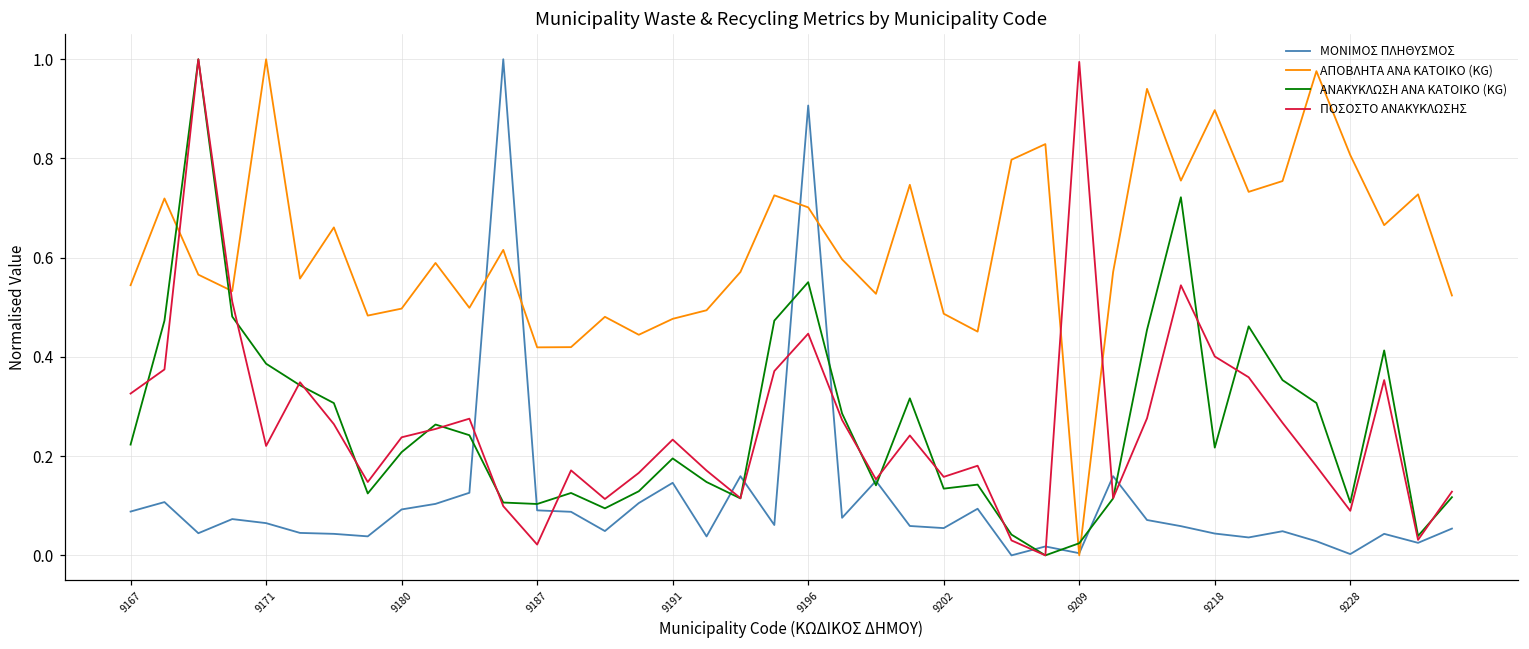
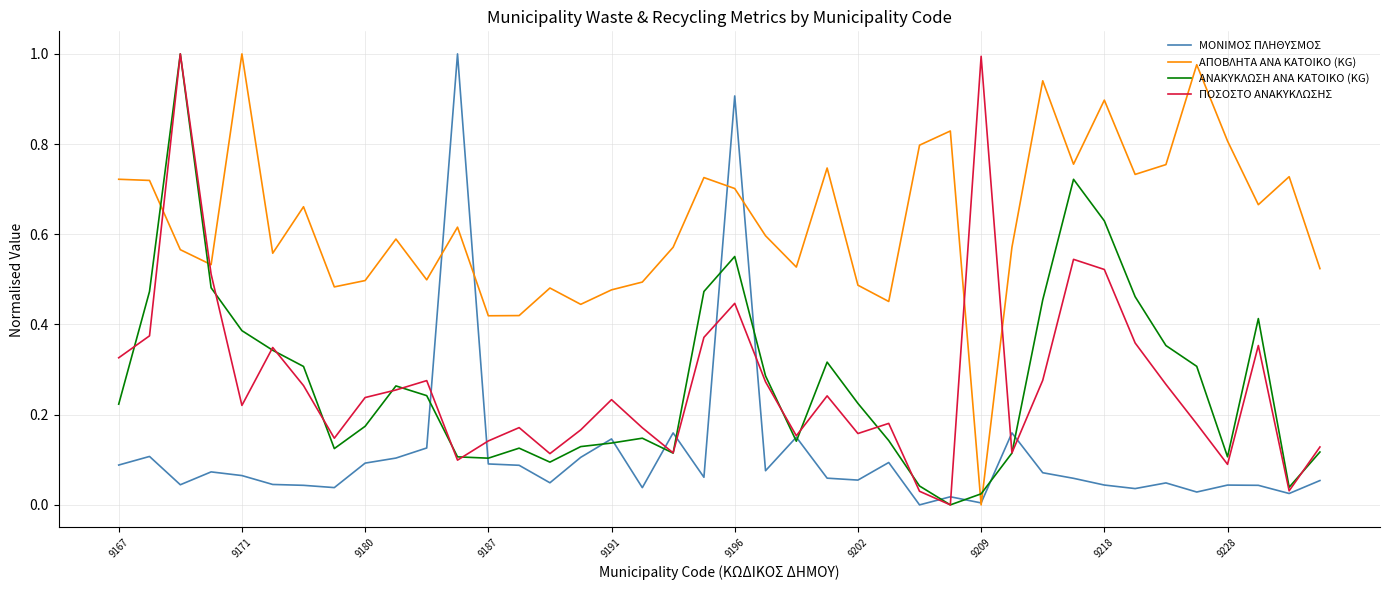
  {
    "ΜΟΝΙΜΟΣ ΠΛΗΘΥΣΜΟΣ": {
      "9167": 0.09,
      "9171": 0.06,
      "9180": 0.09,
      "9187": 0.09,
      "9191": 0.15,
      "9196": 0.91,
      "9202": 0.05,
      "9218": 0.04,
-     "9228": 0.00
+     "9228": 0.04
    },
    "ΑΠΟΒΛΗΤΑ ΑΝΑ ΚΑΤΟΙΚΟ (KG)": {
-     "9167": 0.54,
+     "9167": 0.72,
      "9171": 1.00,
      "9180": 0.50,
      "9187": 0.42,
      "9191": 0.48,
      "9196": 0.70,
      "9202": 0.49,
      "9218": 0.90,
      "9228": 0.81
    },
    "ΑΝΑΚΥΚΛΩΣΗ ΑΝΑ ΚΑΤΟΙΚΟ (KG)": {
      "9167": 0.22,
      "9171": 0.39,
-     "9180": 0.21,
+     "9180": 0.17,
      "9187": 0.10,
-     "9191": 0.20,
+     "9191": 0.14,
      "9196": 0.55,
-     "9202": 0.13,
+     "9202": 0.23,
      "9209": 0.02,
-     "9218": 0.22,
+     "9218": 0.63,
      "9228": 0.11
    },
    "ΠΟΣΟΣΤΟ ΑΝΑΚΥΚΛΩΣΗΣ": {
      "9167": 0.33,
      "9171": 0.22,
      "9180": 0.24,
-     "9187": 0.02,
+     "9187": 0.14,
      "9191": 0.23,
      "9196": 0.45,
      "9202": 0.16,
      "9209": 0.99,
-     "9218": 0.40,
+     "9218": 0.52,
      "9228": 0.09
    }
  }
